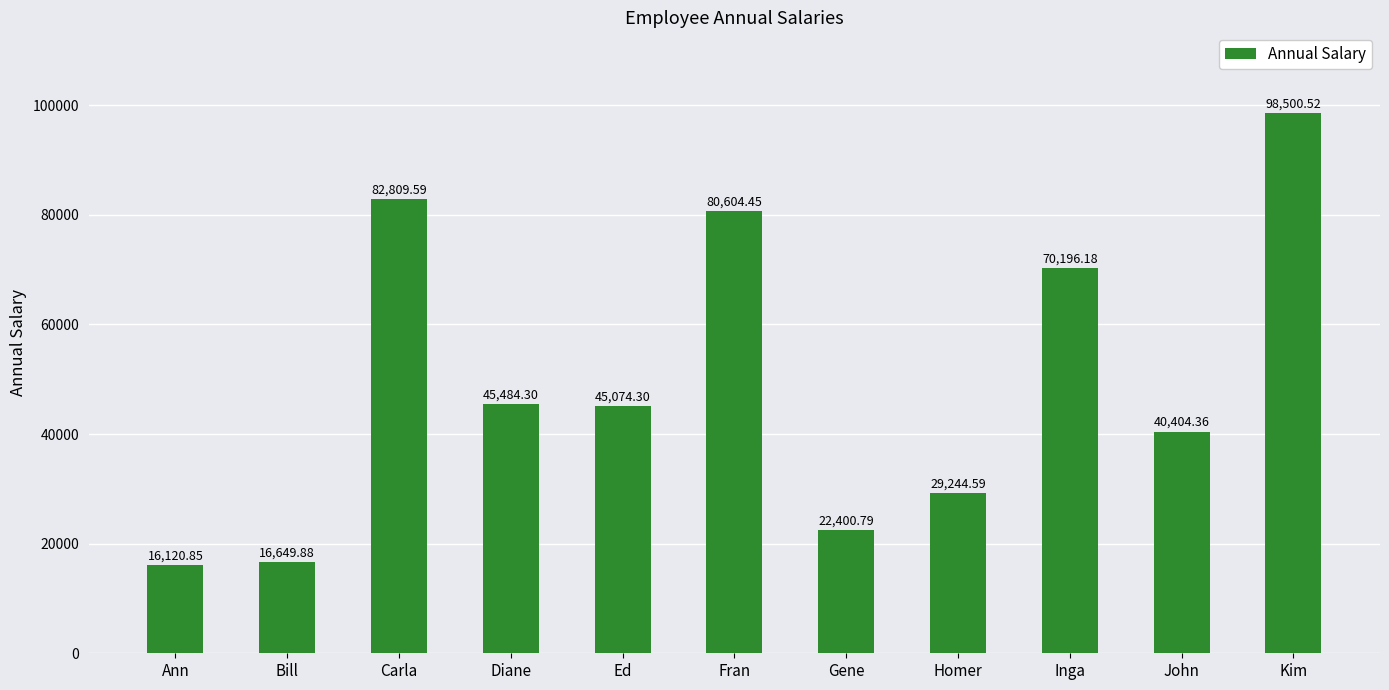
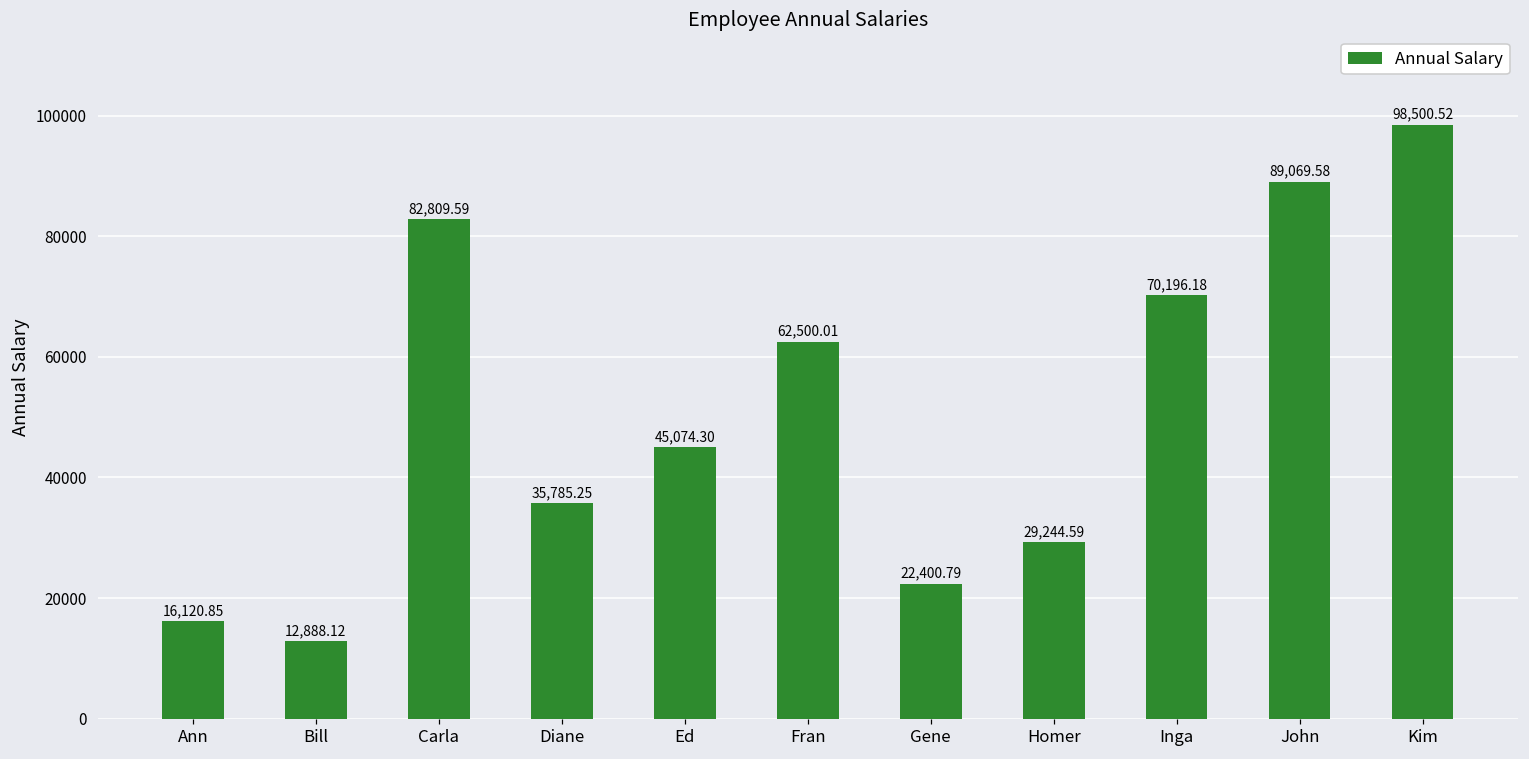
  {
    "Ann": "16,120.85",
-   "Bill": "16,649.88",
+   "Bill": "12,888.12",
    "Carla": "82,809.59",
-   "Diane": "45,484.30",
+   "Diane": "35,785.25",
    "Ed": "45,074.30",
-   "Fran": "80,604.45",
+   "Fran": "62,500.01",
    "Gene": "22,400.79",
    "Homer": "29,244.59",
    "Inga": "70,196.18",
-   "John": "40,404.36",
+   "John": "89,069.58",
    "Kim": "98,500.52"
  }
